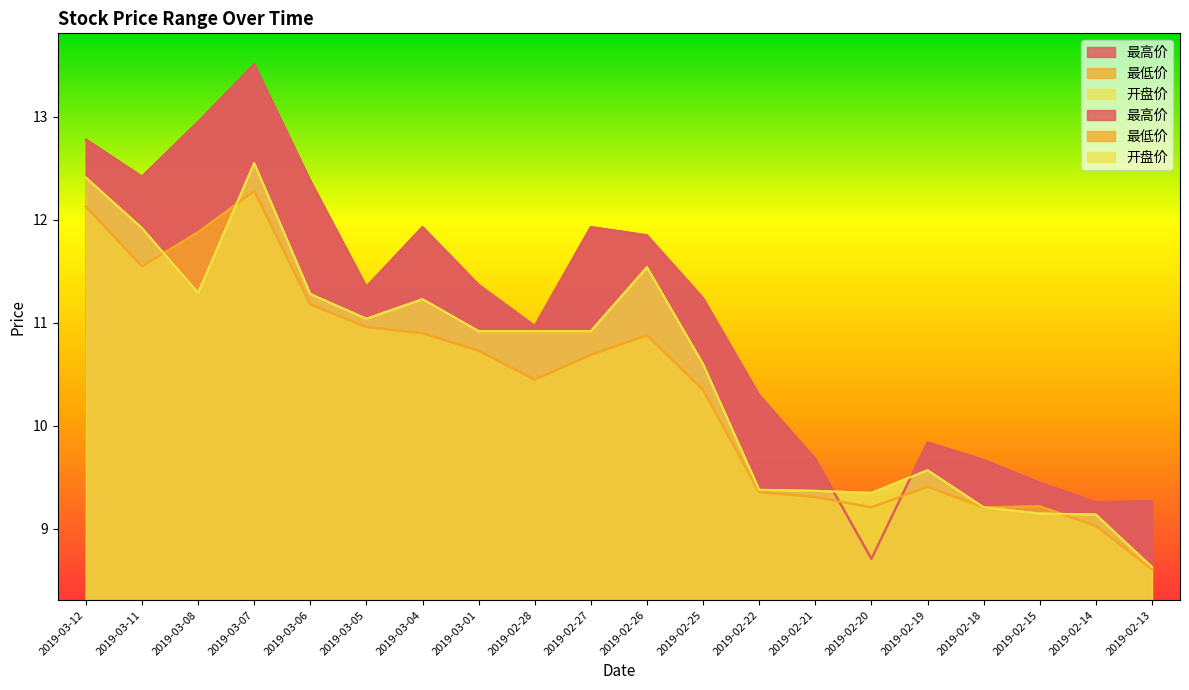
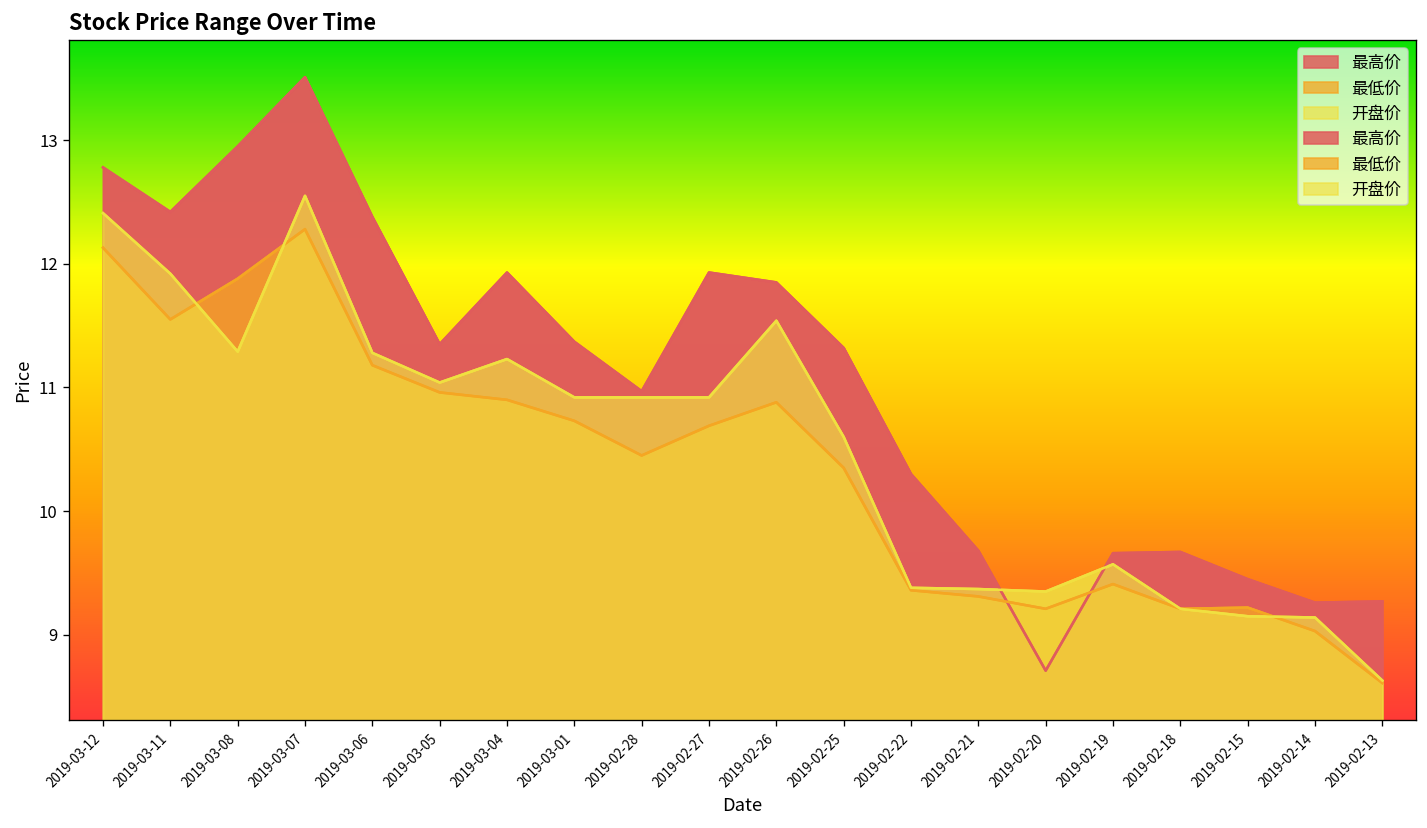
  {
    "最高价": {
      "2019-03-12": 12.78,
      "2019-03-11": 12.42,
      "2019-03-08": 12.95,
      "2019-03-07": 13.51,
      "2019-03-06": 12.38,
      "2019-03-05": 11.35,
      "2019-03-04": 11.93,
      "2019-03-01": 11.37,
      "2019-02-28": 10.97,
      "2019-02-27": 11.93,
      "2019-02-26": 11.85,
-     "2019-02-25": 11.24,
+     "2019-02-25": 11.32,
      "2019-02-22": 10.30,
      "2019-02-21": 9.68,
      "2019-02-20": 8.71,
-     "2019-02-19": 9.84,
+     "2019-02-19": 9.66,
      "2019-02-18": 9.67,
      "2019-02-15": 9.45,
      "2019-02-14": 9.26,
      "2019-02-13": 9.27
    },
    "最低价": {
      "2019-03-12": 12.13,
      "2019-03-11": 11.55,
      "2019-03-08": 11.88,
      "2019-03-07": 12.28,
      "2019-03-06": 11.18,
      "2019-03-05": 10.96,
      "2019-03-04": 10.90,
      "2019-03-01": 10.73,
      "2019-02-28": 10.45,
      "2019-02-27": 10.69,
      "2019-02-26": 10.88,
      "2019-02-25": 10.35,
      "2019-02-21": 9.31,
      "2019-02-20": 9.21,
      "2019-02-19": 9.41,
      "2019-02-15": 9.22,
      "2019-02-14": 9.03
    },
    "开盘价": {
      "2019-03-12": 12.41,
      "2019-03-11": 11.92,
      "2019-03-08": 11.29,
      "2019-03-07": 12.55,
      "2019-03-06": 11.28,
      "2019-03-05": 11.04,
      "2019-03-04": 11.23,
      "2019-03-01": 10.92,
      "2019-02-28": 10.92,
      "2019-02-27": 10.92,
      "2019-02-26": 11.54,
      "2019-02-25": 10.60,
      "2019-02-21": 9.37,
      "2019-02-20": 9.35,
      "2019-02-19": 9.57,
      "2019-02-15": 9.15,
      "2019-02-14": 9.14
    }
  }
